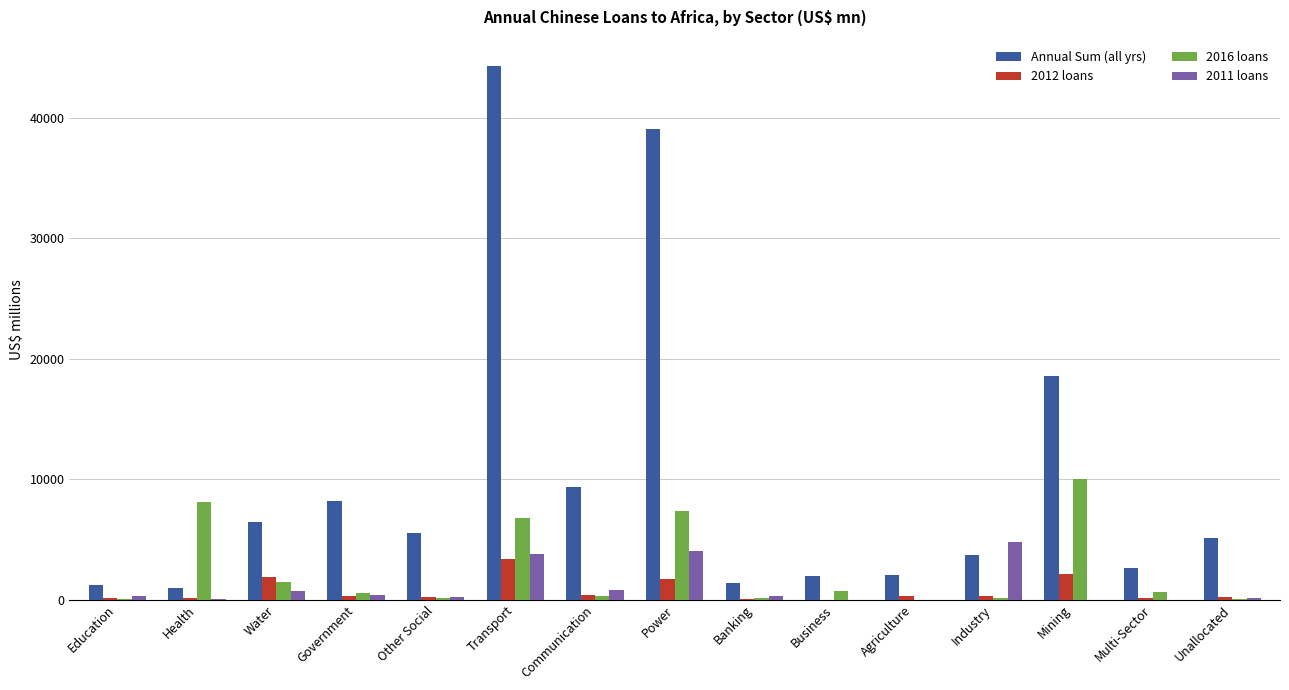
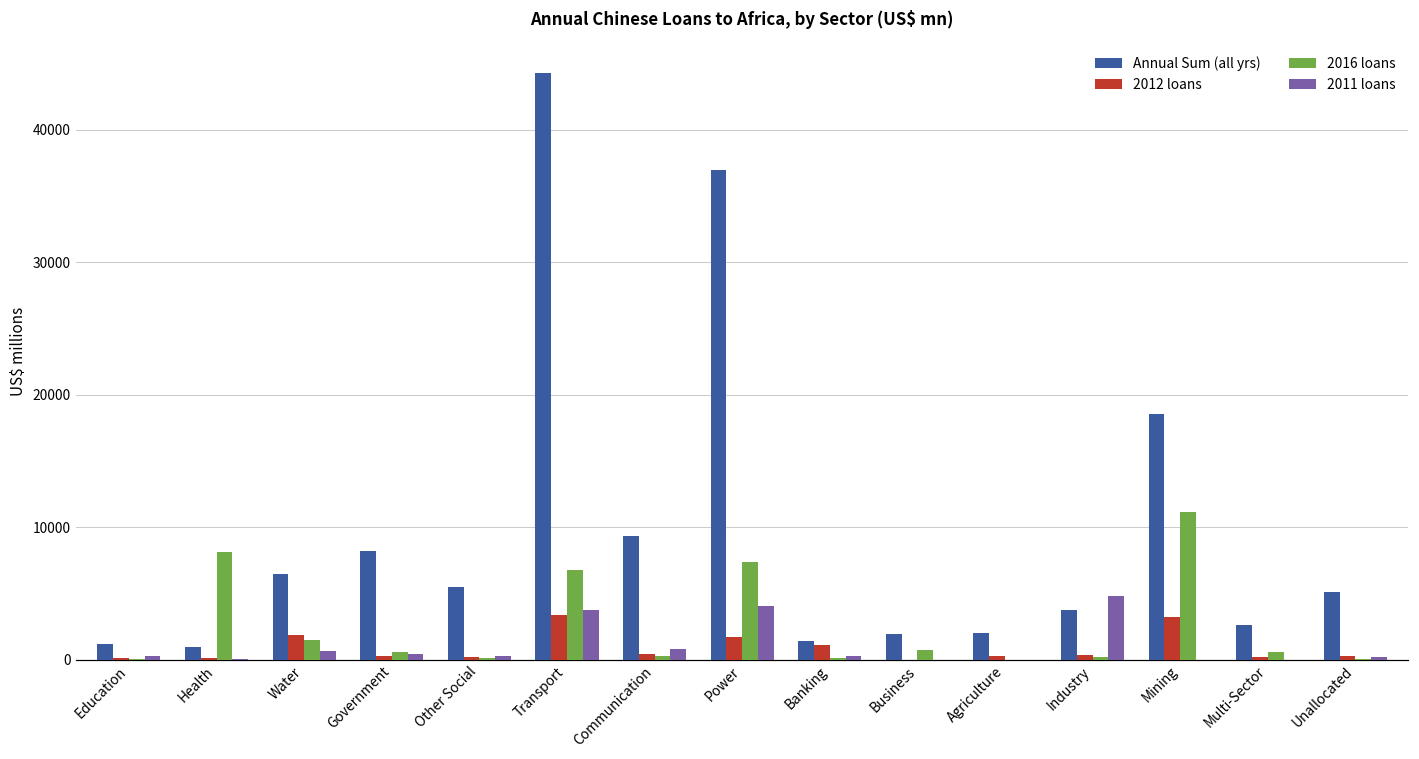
  {
    "Annual Sum (all yrs)": {
      "Education": 1200,
      "Health": 1000,
      "Water": 6500,
      "Government": 8200,
      "Other Social": 5500,
      "Transport": 44300,
      "Communication": 9300,
-     "Power": 39100,
+     "Power": 36900,
      "Banking": 1400,
      "Business": 1900,
      "Agriculture": 2000,
      "Industry": 3700,
      "Mining": 18500,
      "Multi-Sector": 2600,
      "Unallocated": 5100
    },
    "2012 loans": {
      "Water": 1800,
      "Government": 300,
      "Transport": 3400,
      "Communication": 400,
      "Power": 1700,
-     "Banking": 0,
+     "Banking": 1100,
      "Business": 0,
      "Agriculture": 300,
      "Industry": 300,
-     "Mining": 2100,
+     "Mining": 3200,
      "Unallocated": 200
    },
    "2016 loans": {
      "Health": 8100,
      "Water": 1500,
      "Government": 500,
      "Transport": 6700,
      "Communication": 300,
      "Power": 7400,
      "Business": 700,
      "Agriculture": 0,
-     "Mining": 10000,
+     "Mining": 11100,
      "Multi-Sector": 600
    },
    "2011 loans": {
      "Education": 300,
      "Water": 700,
      "Government": 400,
      "Other Social": 200,
      "Transport": 3800,
      "Communication": 800,
      "Power": 4100,
      "Banking": 300,
      "Business": 0,
      "Agriculture": 0,
      "Industry": 4800,
      "Mining": 0
    }
  }
